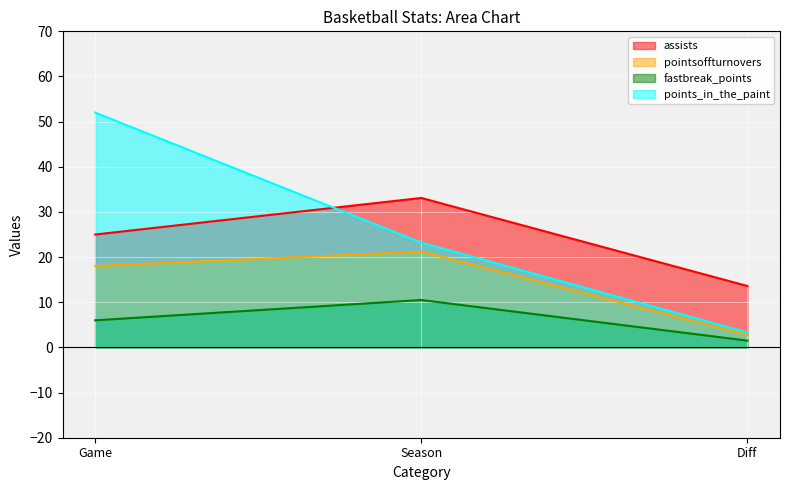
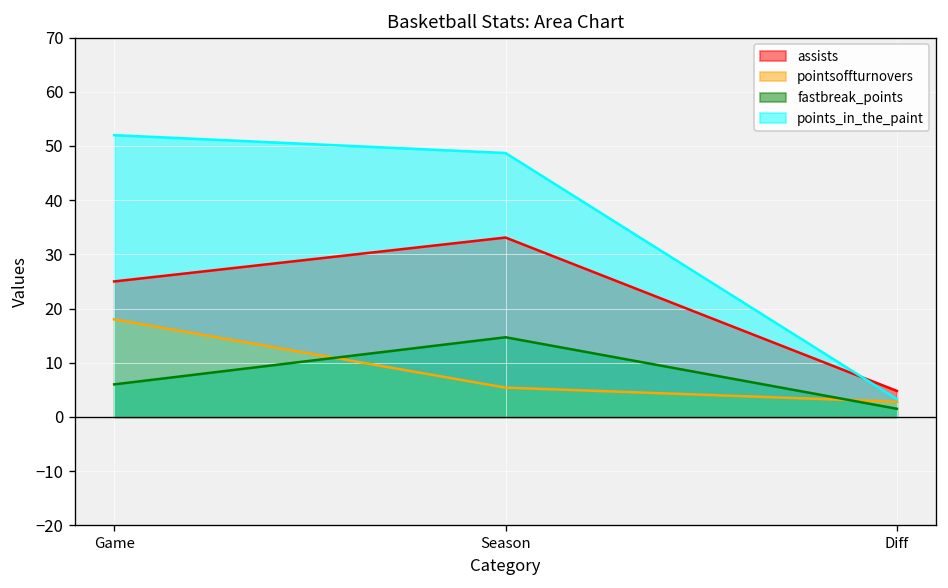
  {
    "assists": {
      "Game": 25,
      "Season": 33,
-     "Diff": 14
+     "Diff": 5
    },
    "pointsoffturnovers": {
      "Game": 18,
-     "Season": 21
+     "Season": 5
    },
    "fastbreak_points": {
      "Game": 6,
-     "Season": 11,
+     "Season": 15,
      "Diff": 2
    },
    "points_in_the_paint": {
      "Game": 52,
-     "Season": 23
+     "Season": 49
    }
  }
